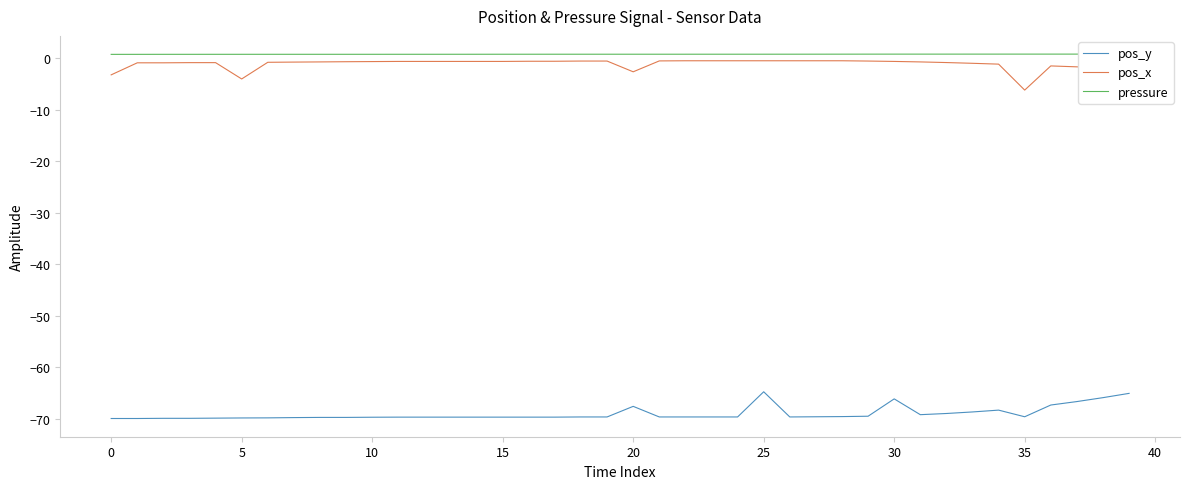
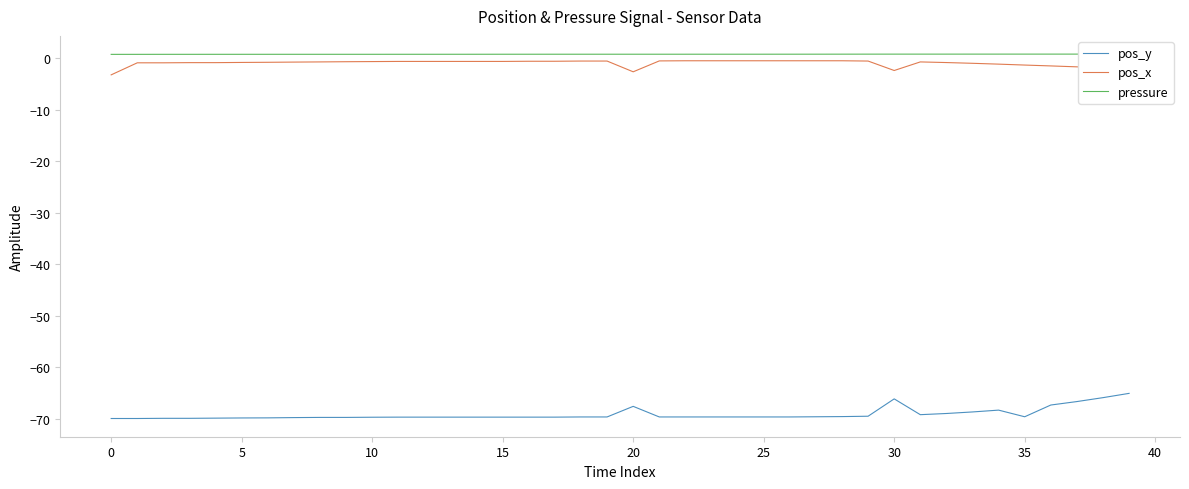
  {
    "pos_y": {
      "0": -70,
      "5": -70,
      "10": -70,
      "15": -70,
      "20": -68,
-     "25": -65,
+     "25": -70,
      "30": -66,
      "35": -70
    },
    "pos_x": {
      "0": -3,
-     "5": -4,
+     "5": -1,
      "10": -1,
      "15": -1,
      "20": -3,
      "25": 0,
-     "30": -1,
-     "35": -6
+     "30": -2,
+     "35": -1
    },
    "pressure": {
      "0": 1,
      "5": 1,
      "10": 1,
      "15": 1,
      "20": 1,
      "25": 1,
      "30": 1,
      "35": 1
    }
  }
